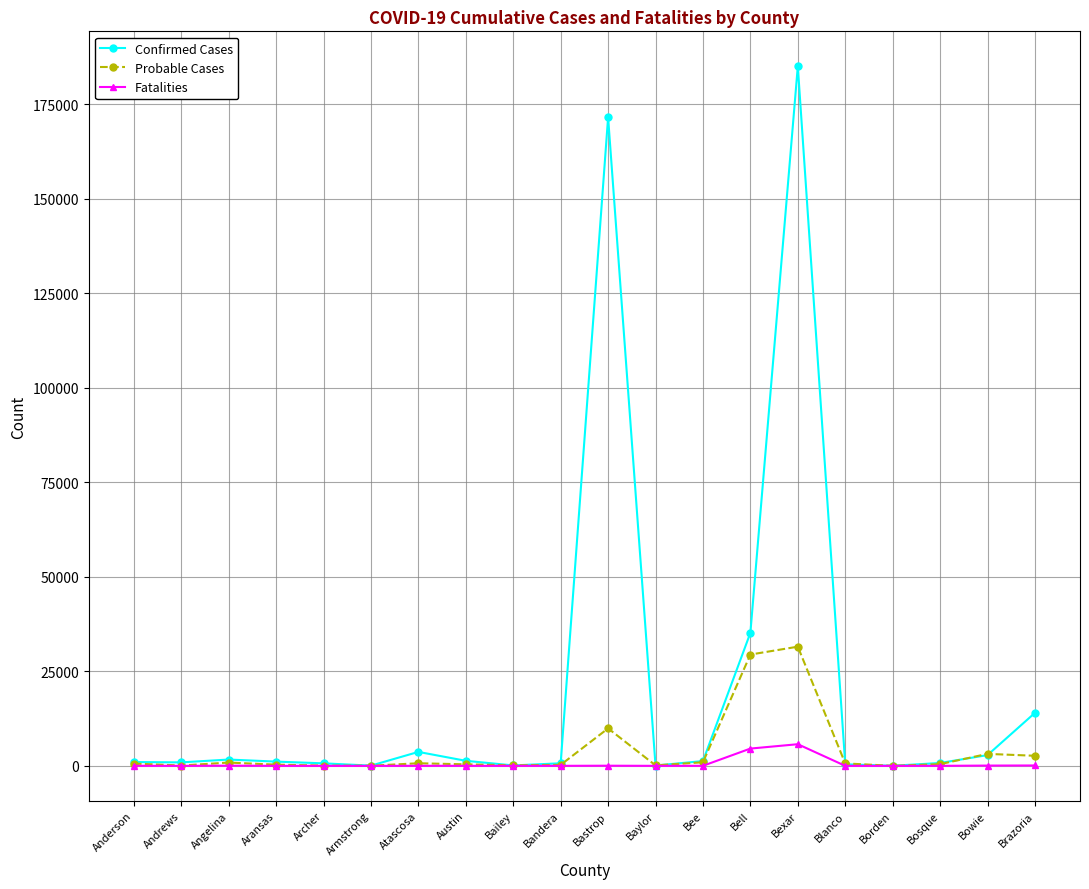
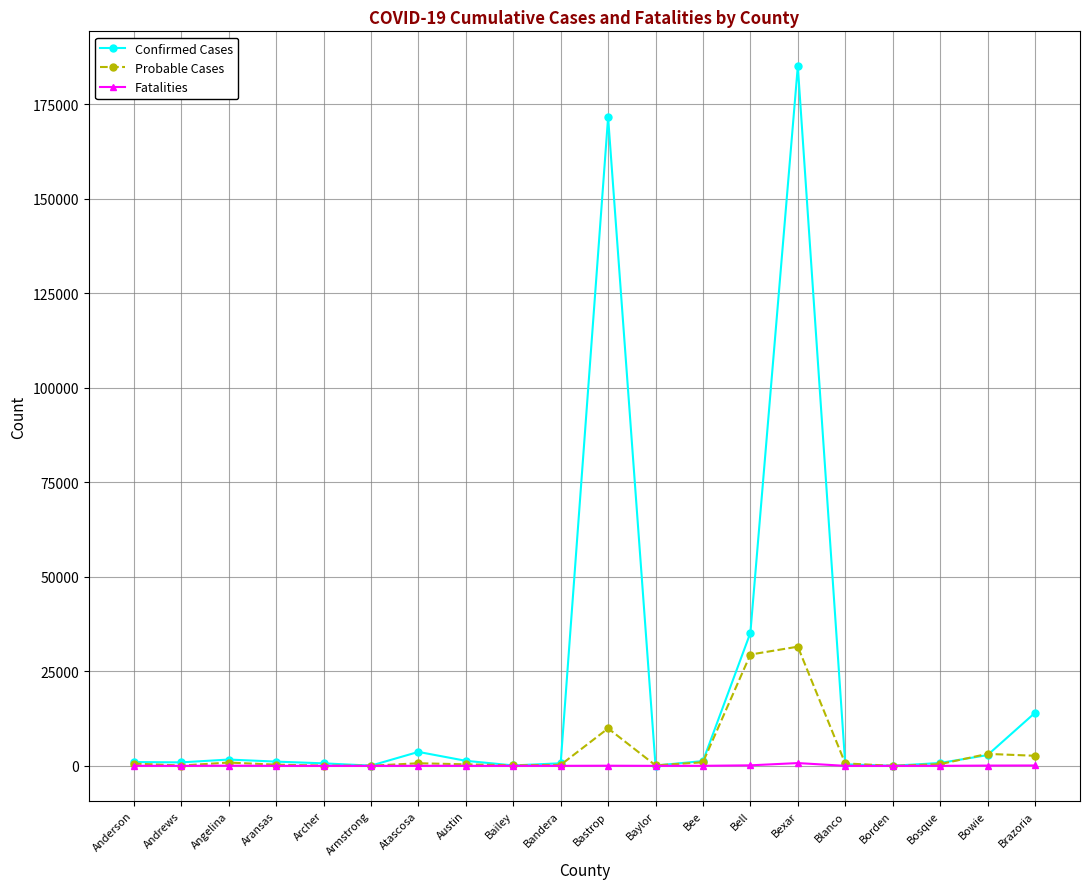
  {
    "Confirmed Cases": {
      "Andrews": 1000,
      "Angelina": 2000,
      "Aransas": 1000,
      "Atascosa": 4000,
      "Austin": 1000,
      "Bastrop": 172000,
      "Bell": 35000,
      "Bexar": 185000,
      "Brazoria": 14000
    },
    "Probable Cases": {
      "Angelina": 1000,
      "Bastrop": 10000,
      "Bell": 29000,
      "Bexar": 32000,
      "Brazoria": 3000
    },
    "Fatalities": {
      "Angelina": 0,
      "Bastrop": 0,
      "Bee": 0,
-     "Bell": 5000,
-     "Bexar": 6000,
+     "Bell": 0,
+     "Bexar": 1000,
      "Bowie": 0,
      "Brazoria": 0
    }
  }
